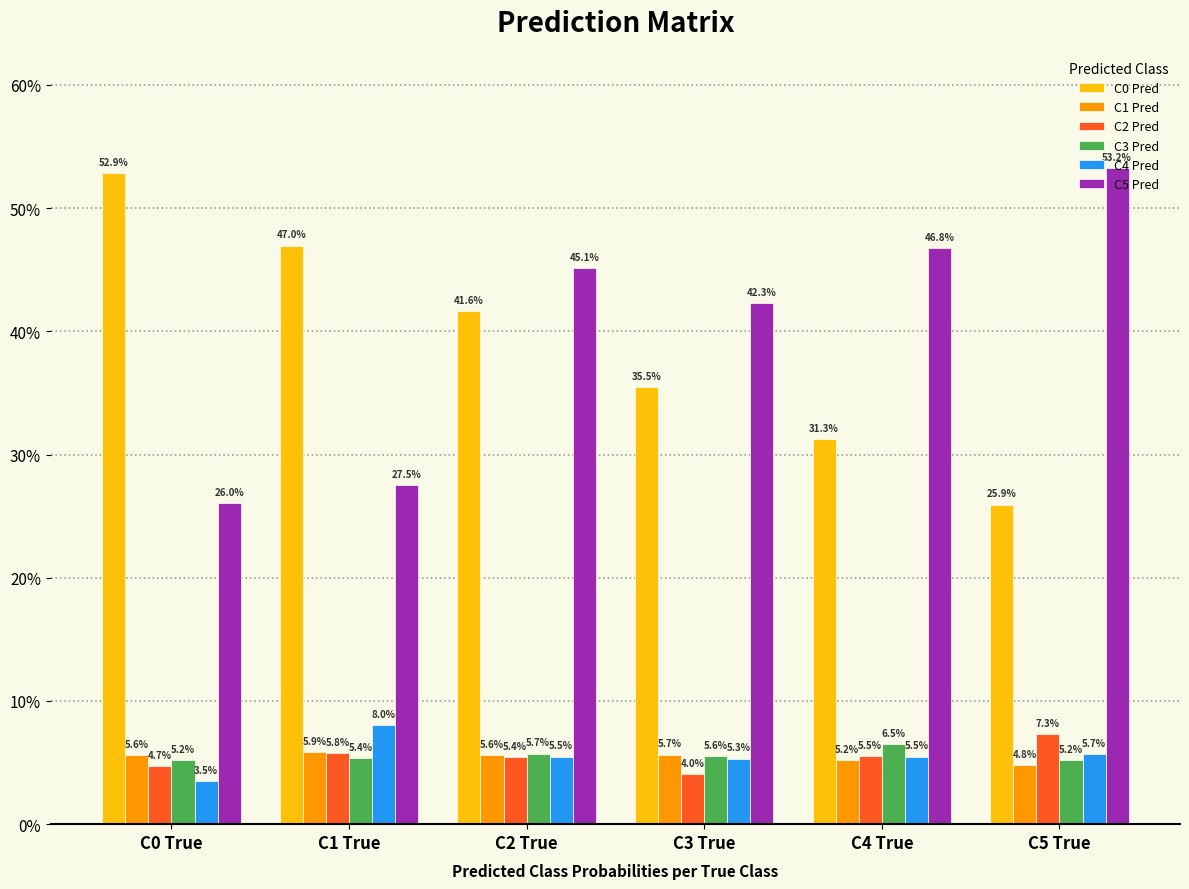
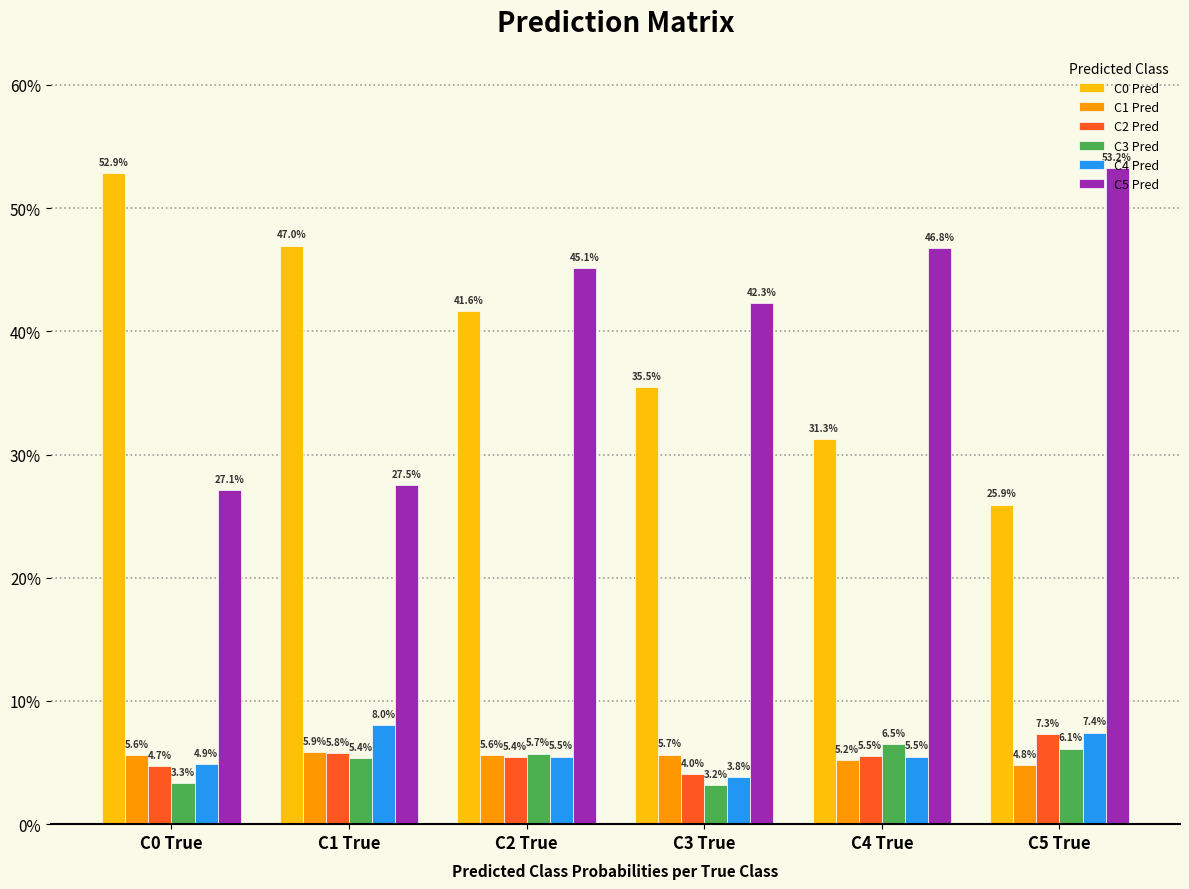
  {
    "C2 Pred": {
      "C0 True": "4.7%",
      "C1 True": "5.8%",
      "C2 True": "5.4%",
      "C3 True": "4.0%",
      "C4 True": "5.5%",
      "C5 True": "7.3%"
    },
    "C3 Pred": {
-     "C0 True": "5.2%",
+     "C0 True": "3.3%",
      "C1 True": "5.4%",
      "C2 True": "5.7%",
-     "C3 True": "5.6%",
+     "C3 True": "3.2%",
      "C4 True": "6.5%",
-     "C5 True": "5.2%"
+     "C5 True": "6.1%"
    },
    "C4 Pred": {
-     "C0 True": "3.5%",
+     "C0 True": "4.9%",
      "C1 True": "8.0%",
      "C2 True": "5.5%",
-     "C3 True": "5.3%",
+     "C3 True": "3.8%",
      "C4 True": "5.5%",
-     "C5 True": "5.7%"
+     "C5 True": "7.4%"
    },
    "C5 Pred": {
-     "C0 True": "26.0%",
+     "C0 True": "27.1%",
      "C1 True": "27.5%",
      "C2 True": "45.1%",
      "C3 True": "42.3%",
      "C4 True": "46.8%",
      "C5 True": "53.2%"
    }
  }
